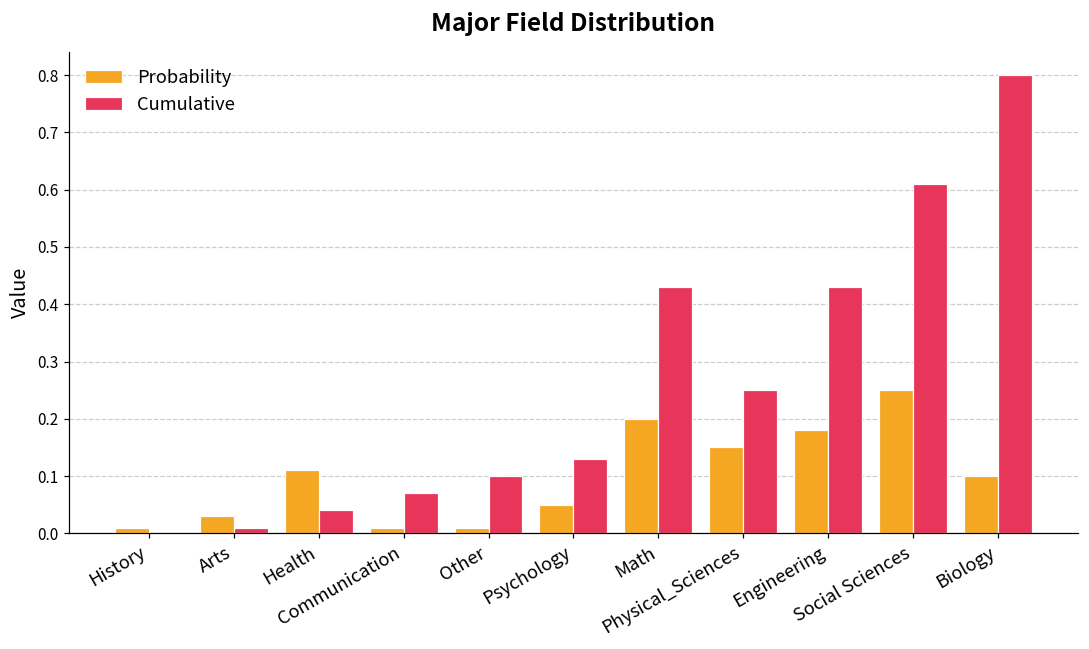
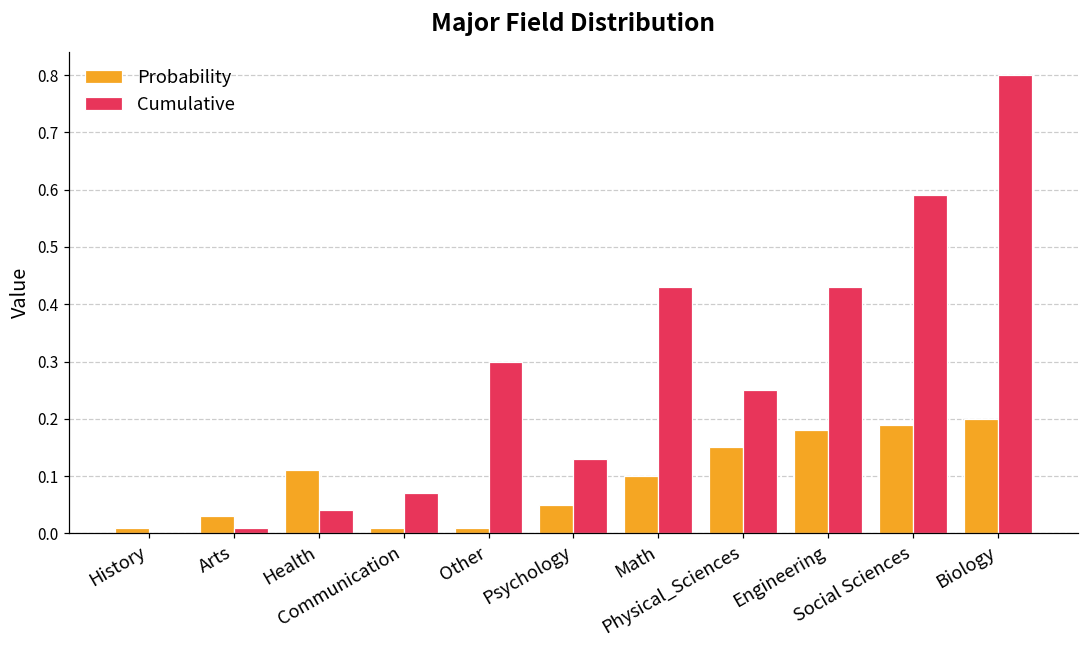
  {
    "Probability": {
      "History": 0.01,
      "Arts": 0.03,
      "Health": 0.11,
      "Communication": 0.01,
      "Other": 0.01,
      "Psychology": 0.05,
-     "Math": 0.2,
+     "Math": 0.1,
      "Physical_Sciences": 0.15,
      "Engineering": 0.18,
-     "Social Sciences": 0.25,
-     "Biology": 0.1
+     "Social Sciences": 0.19,
+     "Biology": 0.2
    },
    "Cumulative": {
      "History": 0.00,
      "Arts": 0.01,
      "Health": 0.04,
      "Communication": 0.07,
-     "Other": 0.1,
+     "Other": 0.3,
      "Psychology": 0.13,
      "Math": 0.43,
      "Physical_Sciences": 0.25,
      "Engineering": 0.43,
-     "Social Sciences": 0.61,
+     "Social Sciences": 0.59,
      "Biology": 0.80
    }
  }
